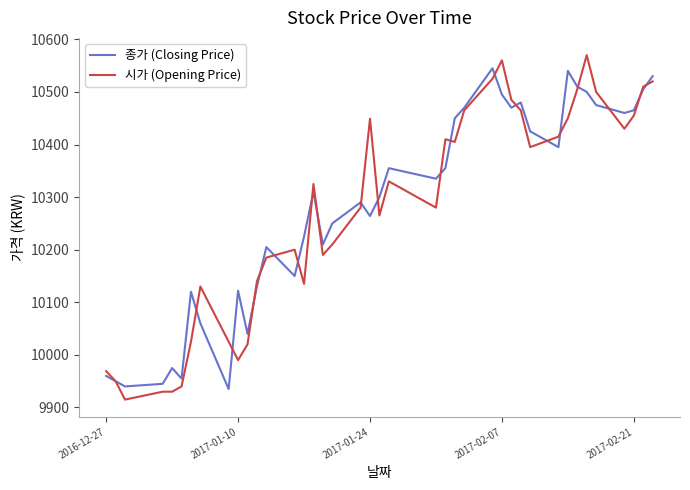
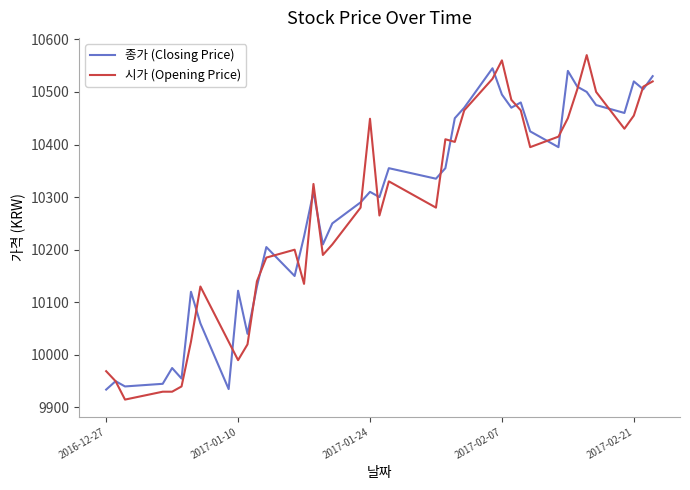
  {
    "종가 (Closing Price)": {
-     "2016-12-27": 9960,
+     "2016-12-27": 9930,
      "2017-01-10": 10120,
-     "2017-01-24": 10260,
+     "2017-01-24": 10310,
      "2017-02-07": 10500,
-     "2017-02-21": 10470
+     "2017-02-21": 10520
    },
    "시가 (Opening Price)": {
      "2016-12-27": 9970,
      "2017-01-10": 9990,
      "2017-01-24": 10450,
      "2017-02-07": 10560,
      "2017-02-21": 10460
    }
  }
